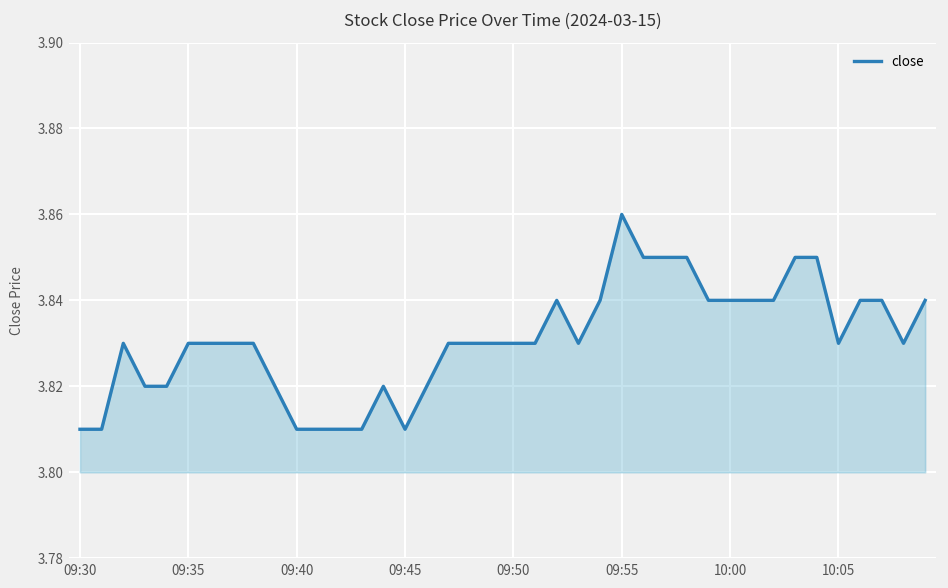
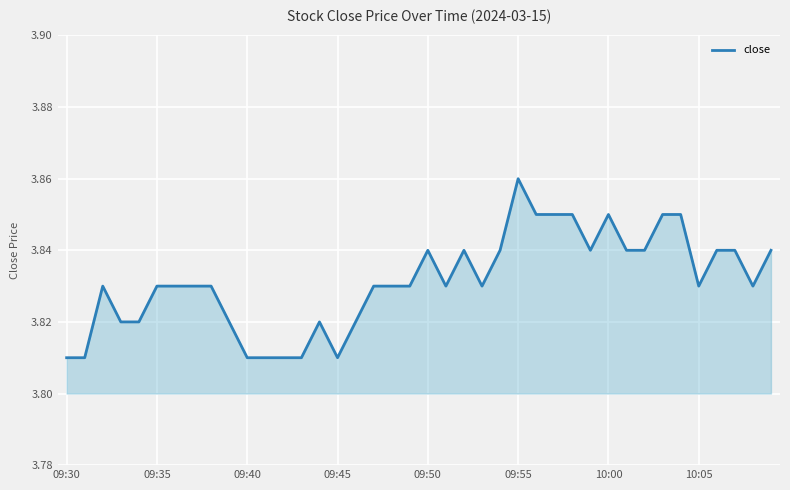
  {
    "09:30": 3.81,
    "09:35": 3.83,
    "09:40": 3.81,
    "09:45": 3.81,
-   "09:50": 3.83,
+   "09:50": 3.84,
    "09:55": 3.86,
-   "10:00": 3.84,
+   "10:00": 3.85,
    "10:05": 3.83
  }
